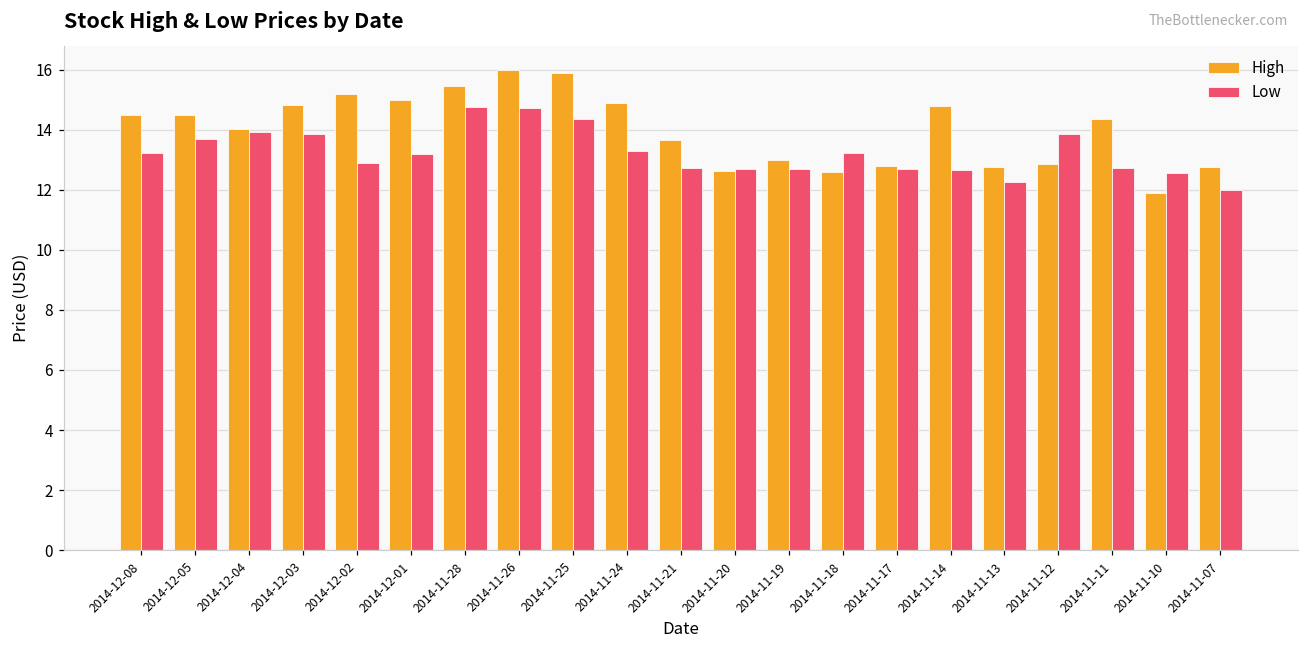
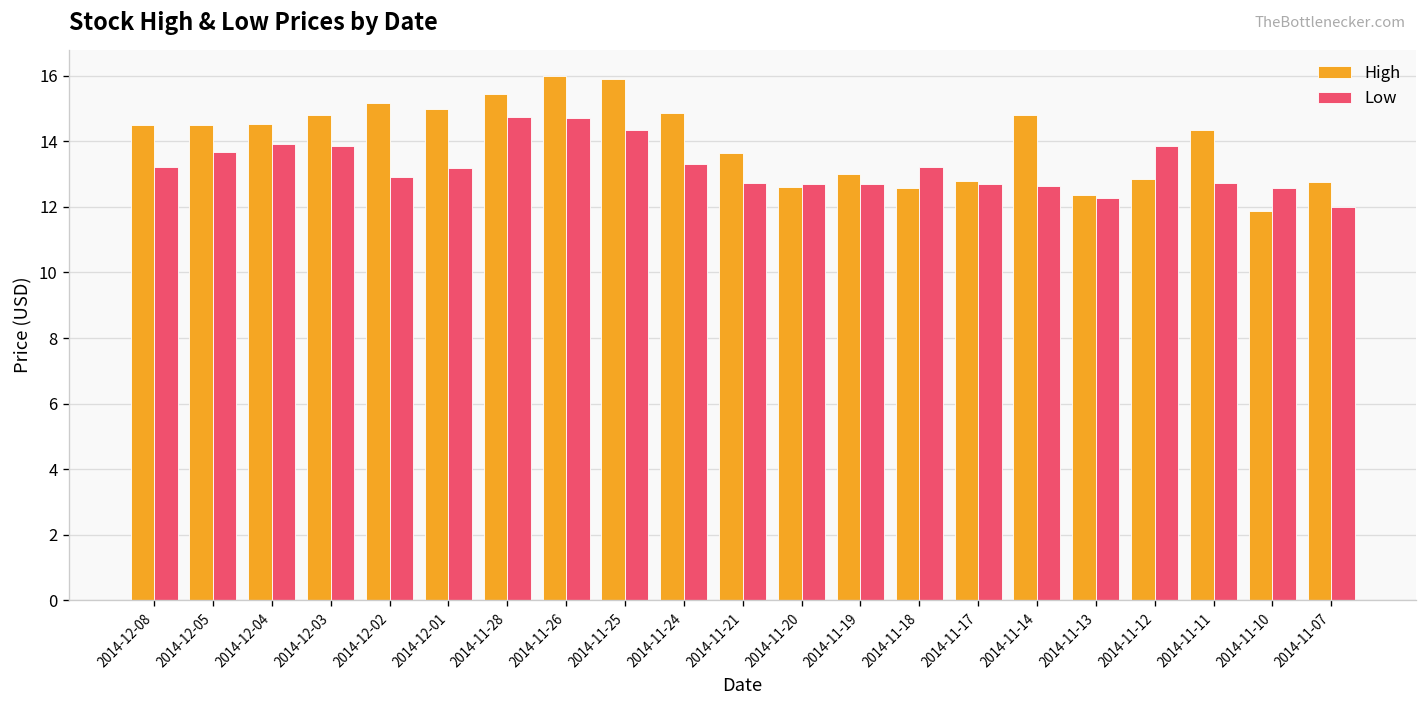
  {
    "High": {
      "2014-12-08": 14.5,
      "2014-12-05": 14.5,
-     "2014-12-04": 14.0,
+     "2014-12-04": 14.5,
      "2014-12-03": 14.8,
      "2014-12-02": 15.2,
      "2014-12-01": 15.0,
      "2014-11-28": 15.5,
      "2014-11-26": 16.0,
      "2014-11-25": 15.9,
      "2014-11-24": 14.9,
      "2014-11-21": 13.7,
      "2014-11-20": 12.6,
      "2014-11-19": 13.0,
      "2014-11-18": 12.6,
      "2014-11-17": 12.8,
      "2014-11-14": 14.8,
-     "2014-11-13": 12.8,
+     "2014-11-13": 12.4,
      "2014-11-12": 12.9,
      "2014-11-11": 14.4,
      "2014-11-10": 11.9,
      "2014-11-07": 12.8
    },
    "Low": {
      "2014-12-08": 13.2,
      "2014-12-05": 13.7,
      "2014-12-04": 13.9,
      "2014-12-03": 13.9,
      "2014-12-02": 12.9,
      "2014-12-01": 13.2,
      "2014-11-28": 14.8,
      "2014-11-26": 14.7,
      "2014-11-25": 14.3,
      "2014-11-24": 13.3,
      "2014-11-21": 12.7,
      "2014-11-20": 12.7,
      "2014-11-19": 12.7,
      "2014-11-18": 13.2,
      "2014-11-17": 12.7,
      "2014-11-14": 12.7,
      "2014-11-13": 12.3,
      "2014-11-12": 13.9,
      "2014-11-11": 12.7,
      "2014-11-10": 12.6,
      "2014-11-07": 12.0
    }
  }
